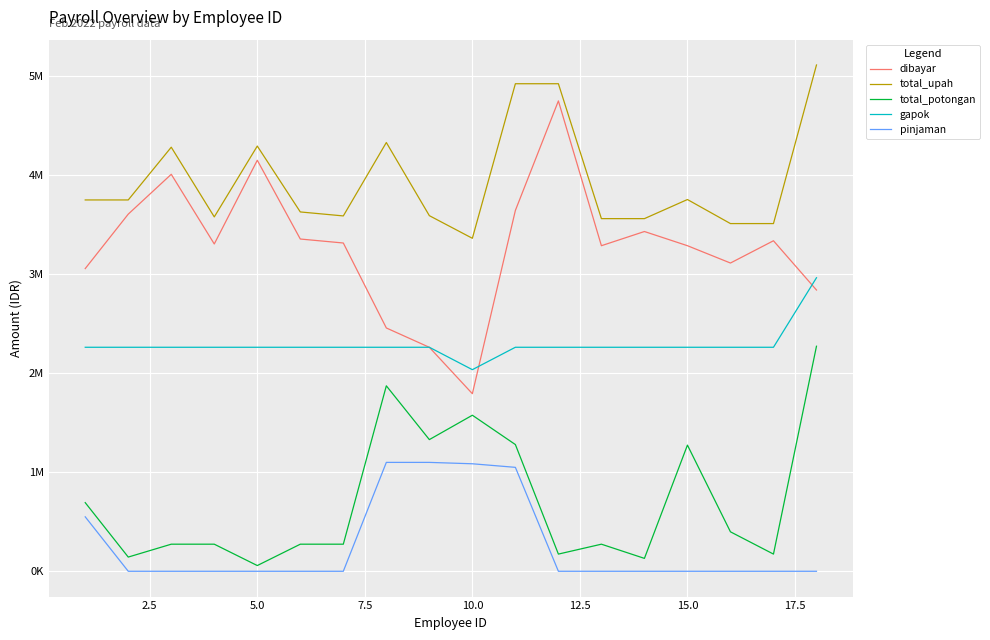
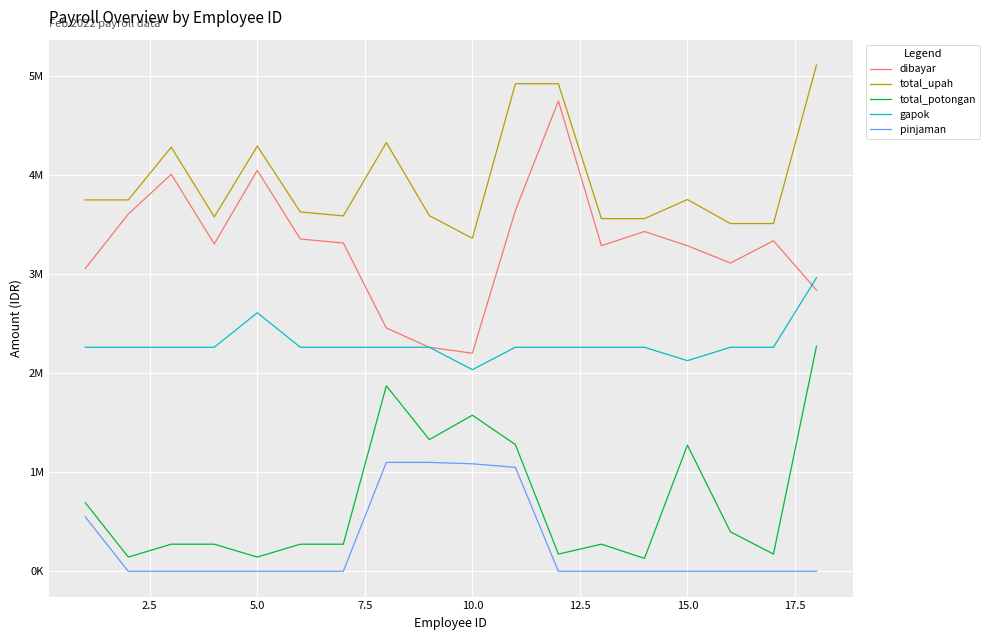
  {
    "dibayar": {
-     "5.0": 4200000,
-     "10.0": 1800000,
+     "5.0": 4100000,
+     "10.0": 2200000,
      "15.0": 3300000
    },
    "total_upah": {
      "5.0": 4300000,
      "10.0": 3400000,
      "15.0": 3800000
    },
    "total_potongan": {
-     "5.0": 60000,
+     "5.0": 140000,
      "10.0": 1600000,
      "15.0": 1300000
    },
    "gapok": {
-     "5.0": 2300000,
+     "5.0": 2600000,
      "10.0": 2000000,
-     "15.0": 2300000
+     "15.0": 2100000
    },
    "pinjaman": {
      "5.0": 0,
      "10.0": 1100000,
      "15.0": 0
    }
  }
